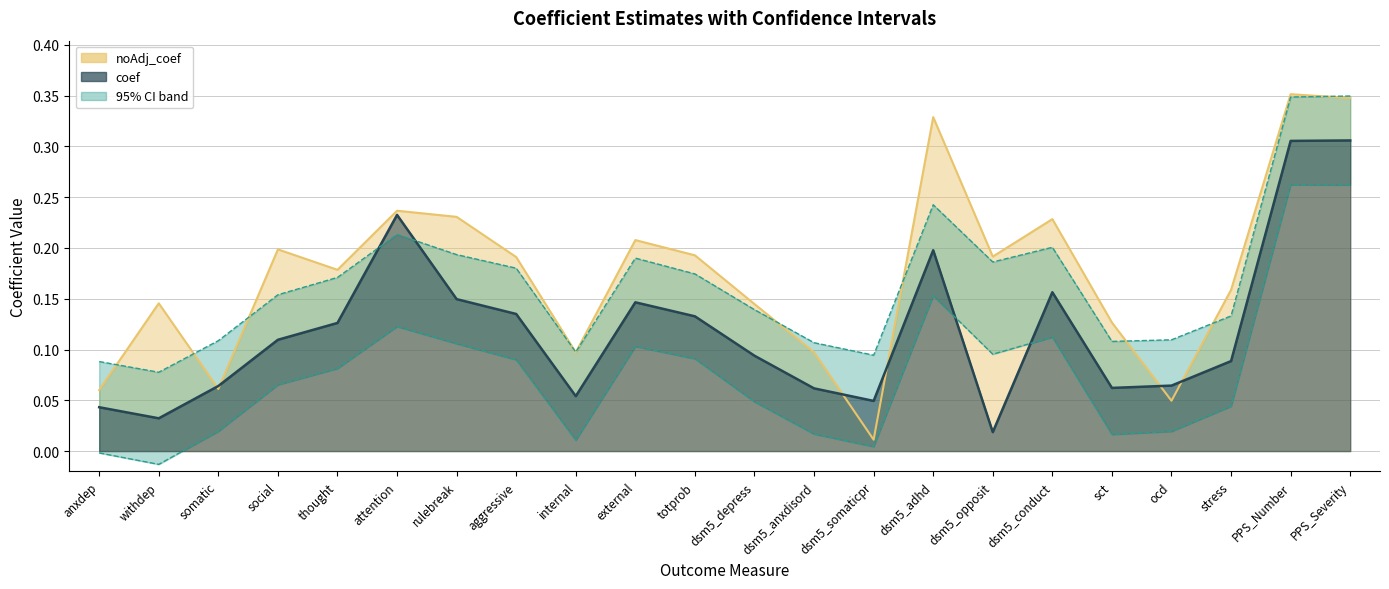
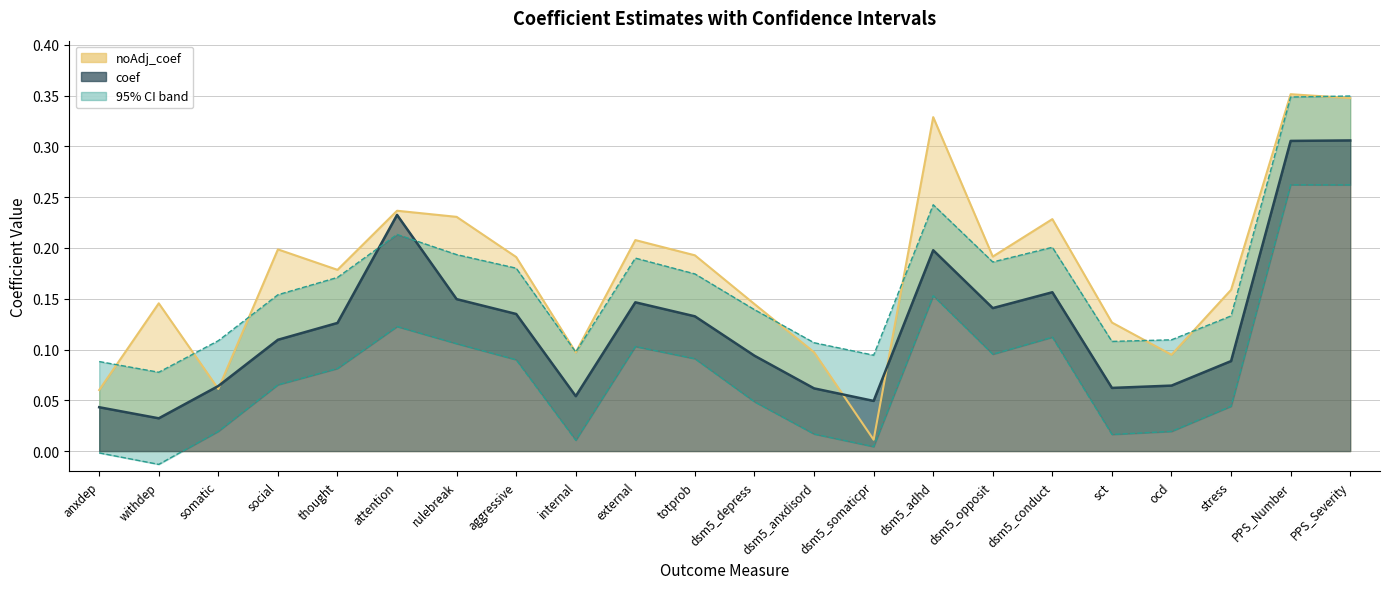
  {
    "noAdj_coef": {
      "anxdep": 0.060,
      "withdep": 0.145,
      "somatic": 0.061,
      "social": 0.199,
      "thought": 0.178,
      "attention": 0.237,
      "rulebreak": 0.231,
      "aggressive": 0.191,
      "external": 0.208,
      "totprob": 0.193,
      "dsm5_depress": 0.145,
      "dsm5_anxdisord": 0.097,
      "dsm5_somaticpr": 0.011,
      "dsm5_adhd": 0.329,
      "dsm5_opposit": 0.191,
      "dsm5_conduct": 0.228,
      "sct": 0.127,
-     "ocd": 0.050,
+     "ocd": 0.095,
      "stress": 0.159,
      "PPS_Number": 0.351
    },
    "coef": {
      "anxdep": 0.043,
      "withdep": 0.032,
      "somatic": 0.064,
      "social": 0.110,
      "thought": 0.126,
      "attention": 0.232,
      "rulebreak": 0.150,
      "aggressive": 0.135,
      "internal": 0.054,
      "external": 0.146,
      "totprob": 0.133,
      "dsm5_depress": 0.094,
      "dsm5_anxdisord": 0.062,
      "dsm5_somaticpr": 0.049,
      "dsm5_adhd": 0.198,
-     "dsm5_opposit": 0.019,
+     "dsm5_opposit": 0.141,
      "dsm5_conduct": 0.156,
      "sct": 0.062,
      "ocd": 0.064,
      "stress": 0.089,
      "PPS_Number": 0.305,
      "PPS_Severity": 0.306
    }
  }
